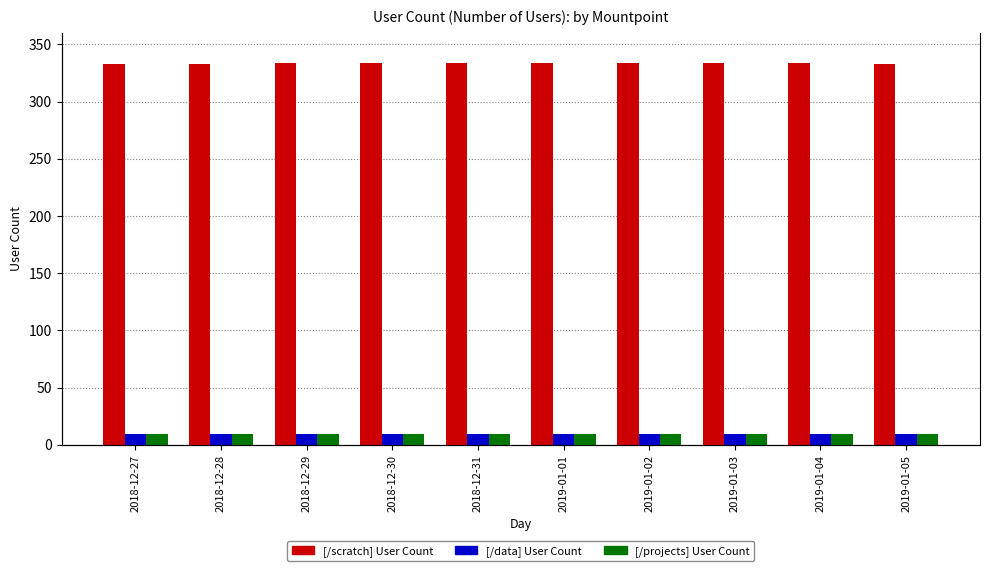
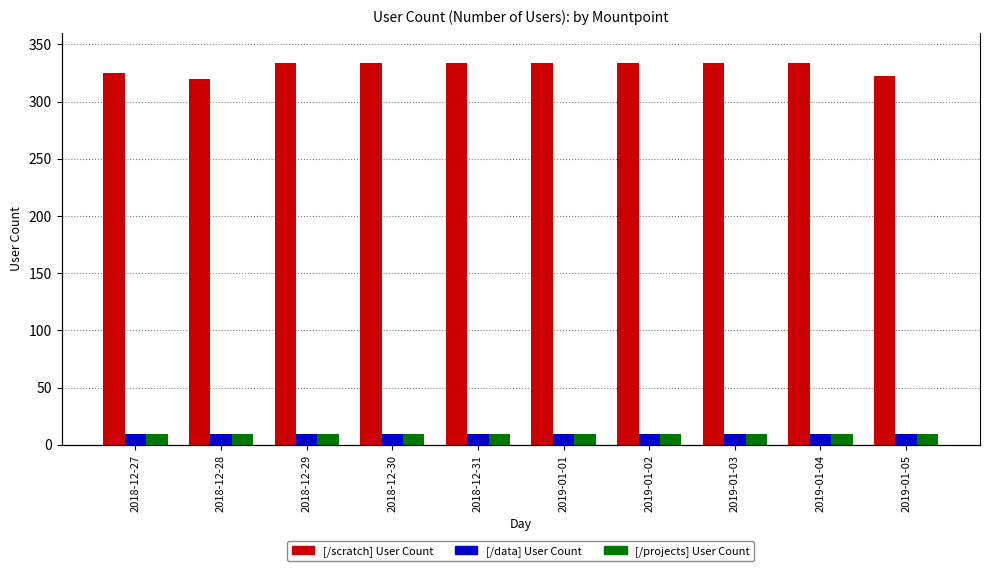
  {
    "[/scratch] User Count": {
-     "2018-12-27": 333,
-     "2018-12-28": 333,
+     "2018-12-27": 325,
+     "2018-12-28": 320,
      "2018-12-29": 334,
      "2018-12-30": 334,
      "2018-12-31": 334,
      "2019-01-01": 334,
      "2019-01-02": 334,
      "2019-01-03": 334,
      "2019-01-04": 334,
-     "2019-01-05": 333
+     "2019-01-05": 322
    },
    "[/data] User Count": {
      "2018-12-27": 10,
      "2018-12-28": 10,
      "2018-12-29": 10,
      "2018-12-30": 10,
      "2018-12-31": 10,
      "2019-01-01": 10,
      "2019-01-02": 10,
      "2019-01-03": 10,
      "2019-01-04": 10,
      "2019-01-05": 10
    },
    "[/projects] User Count": {
      "2018-12-27": 10,
      "2018-12-28": 10,
      "2018-12-29": 10,
      "2018-12-30": 10,
      "2018-12-31": 10,
      "2019-01-01": 10,
      "2019-01-02": 10,
      "2019-01-03": 10,
      "2019-01-04": 10,
      "2019-01-05": 10
    }
  }
